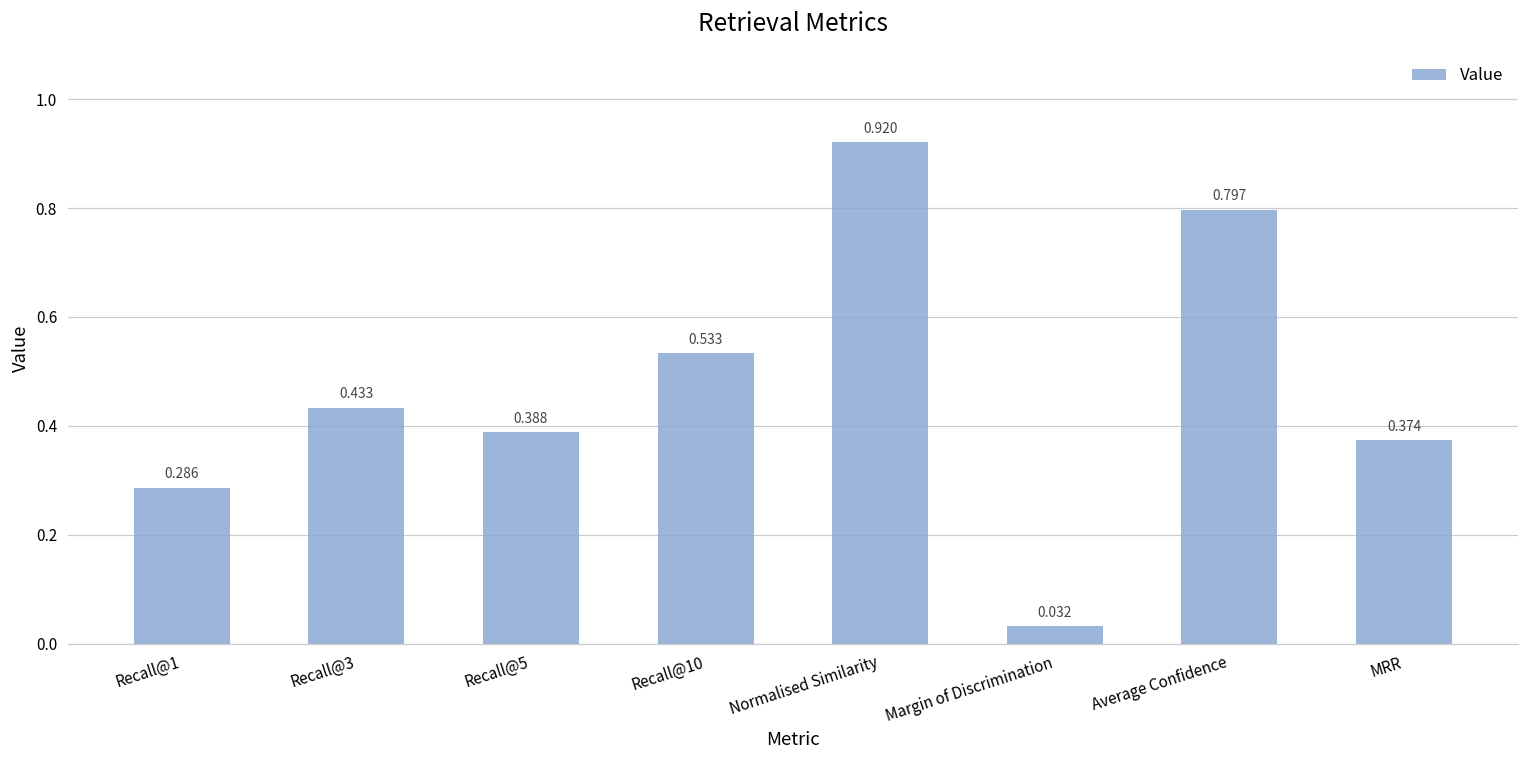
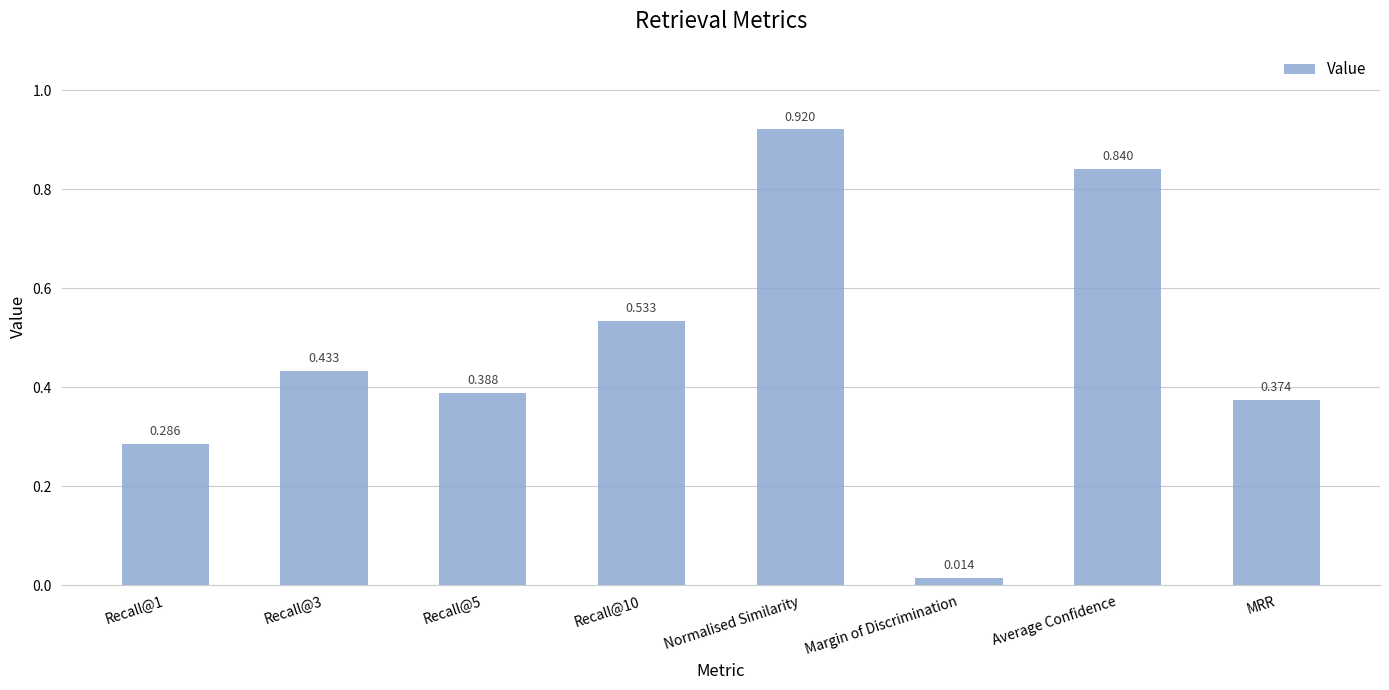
  {
    "Recall@1": 0.286,
    "Recall@3": 0.433,
    "Recall@5": 0.388,
    "Recall@10": 0.533,
    "Normalised Similarity": 0.920,
-   "Margin of Discrimination": 0.032,
-   "Average Confidence": 0.797,
+   "Margin of Discrimination": 0.014,
+   "Average Confidence": 0.840,
    "MRR": 0.374
  }
